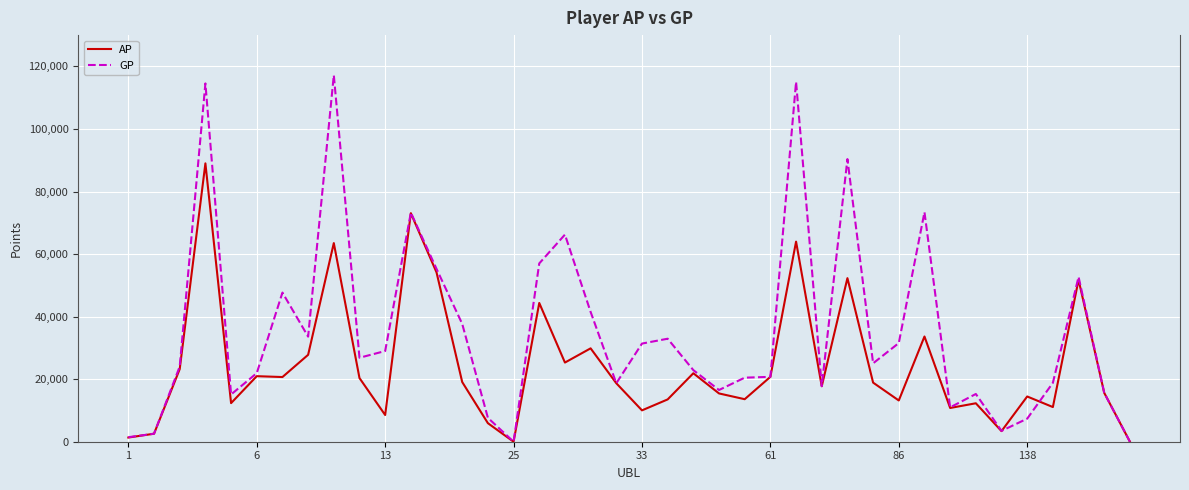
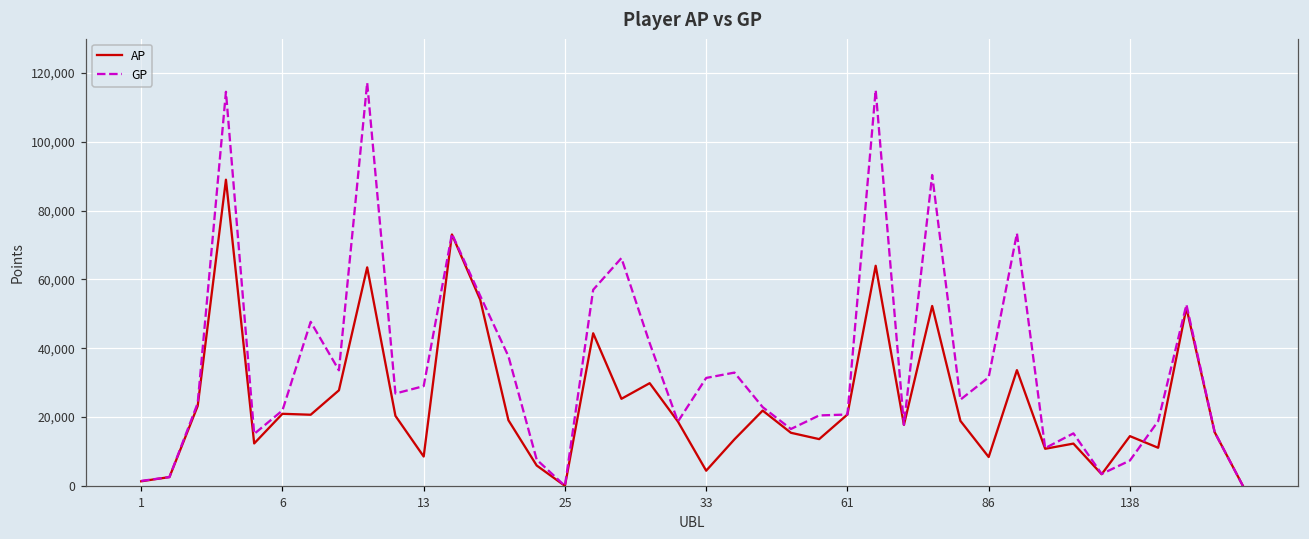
  {
    "AP": {
      "6": "21,000",
      "13": "9,000",
-     "33": "10,000",
-     "86": "13,000",
+     "33": "4,000",
+     "86": "8,000",
      "138": "14,000"
    },
    "GP": {
      "6": "22,000",
      "13": "29,000",
      "33": "31,000",
      "86": "32,000",
      "138": "7,000"
    }
  }
